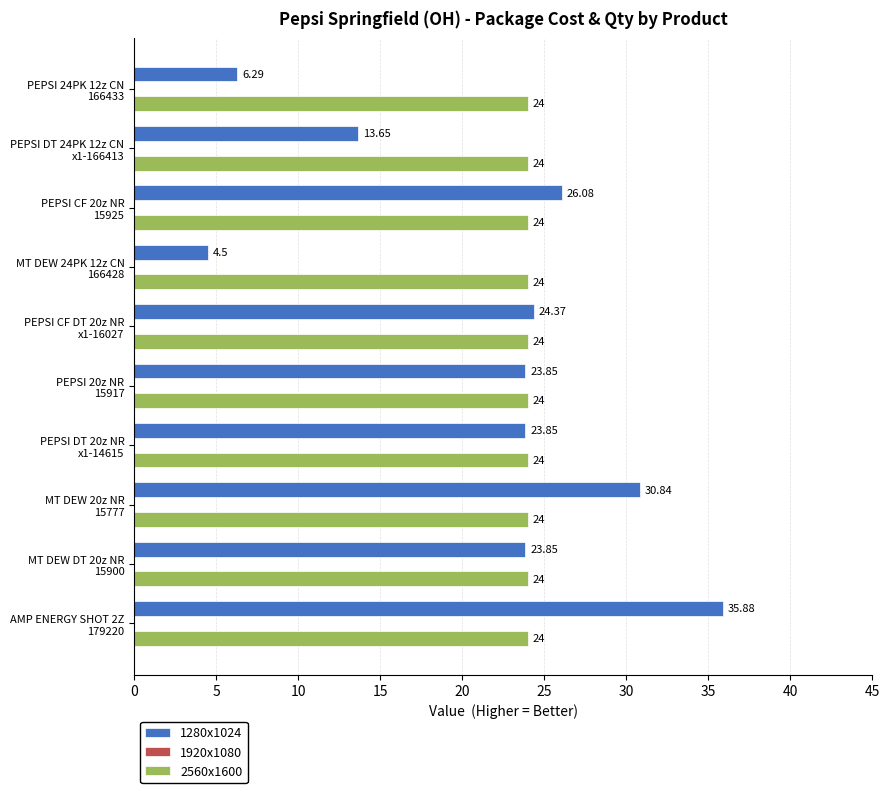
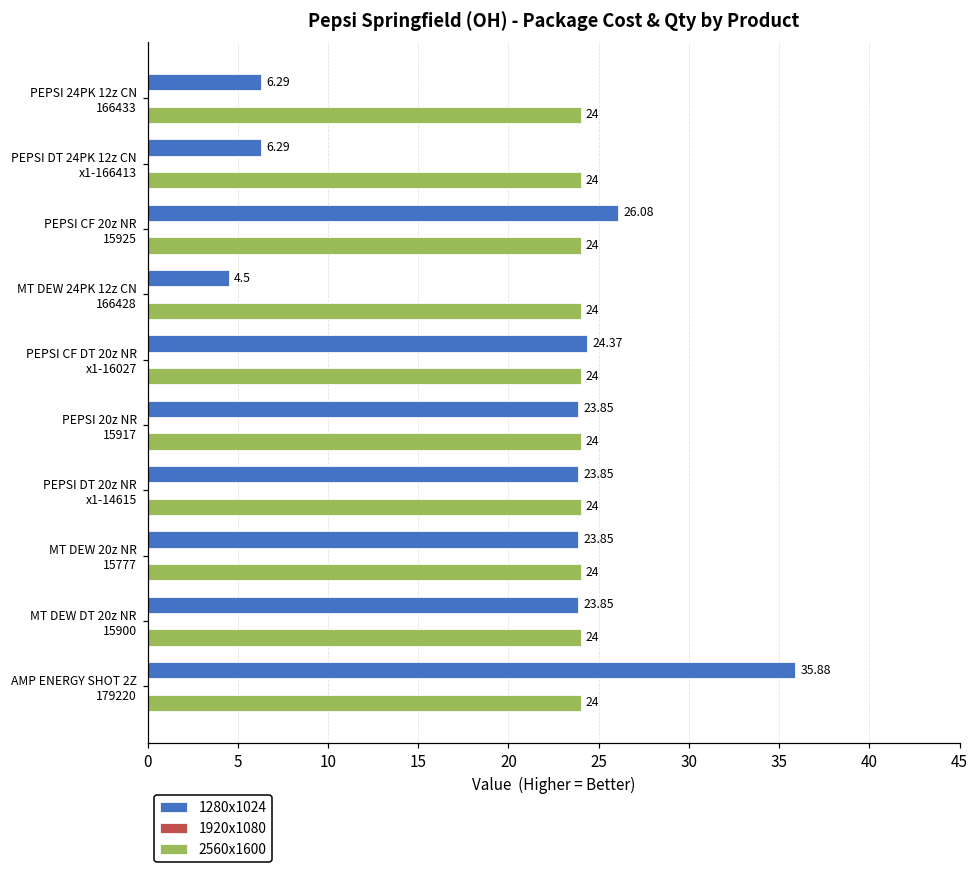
  {
    "1280x1024": {
      "PEPSI 24PK 12z CN 166433": 6.29,
-     "PEPSI DT 24PK 12z CN x1-166413": 13.65,
+     "PEPSI DT 24PK 12z CN x1-166413": 6.29,
      "PEPSI CF 20z NR 15925": 26.08,
      "MT DEW 24PK 12z CN 166428": 4.5,
      "PEPSI CF DT 20z NR x1-16027": 24.37,
      "PEPSI 20z NR 15917": 23.85,
      "PEPSI DT 20z NR x1-14615": 23.85,
-     "MT DEW 20z NR 15777": 30.84,
+     "MT DEW 20z NR 15777": 23.85,
      "MT DEW DT 20z NR 15900": 23.85,
      "AMP ENERGY SHOT 2Z 179220": 35.88
    },
    "1920x1080": {
      "PEPSI 24PK 12z CN 166433": 0.0,
      "PEPSI DT 24PK 12z CN x1-166413": 0.0,
      "PEPSI CF 20z NR 15925": 0.0,
      "MT DEW 24PK 12z CN 166428": 0.0,
      "PEPSI CF DT 20z NR x1-16027": 0.0,
      "PEPSI 20z NR 15917": 0.0,
      "PEPSI DT 20z NR x1-14615": 0.0,
      "MT DEW 20z NR 15777": 0.0,
      "MT DEW DT 20z NR 15900": 0.0,
      "AMP ENERGY SHOT 2Z 179220": 0.0
    },
    "2560x1600": {
      "PEPSI 24PK 12z CN 166433": 24,
      "PEPSI DT 24PK 12z CN x1-166413": 24,
      "PEPSI CF 20z NR 15925": 24,
      "MT DEW 24PK 12z CN 166428": 24,
      "PEPSI CF DT 20z NR x1-16027": 24,
      "PEPSI 20z NR 15917": 24,
      "PEPSI DT 20z NR x1-14615": 24,
      "MT DEW 20z NR 15777": 24,
      "MT DEW DT 20z NR 15900": 24,
      "AMP ENERGY SHOT 2Z 179220": 24
    }
  }
